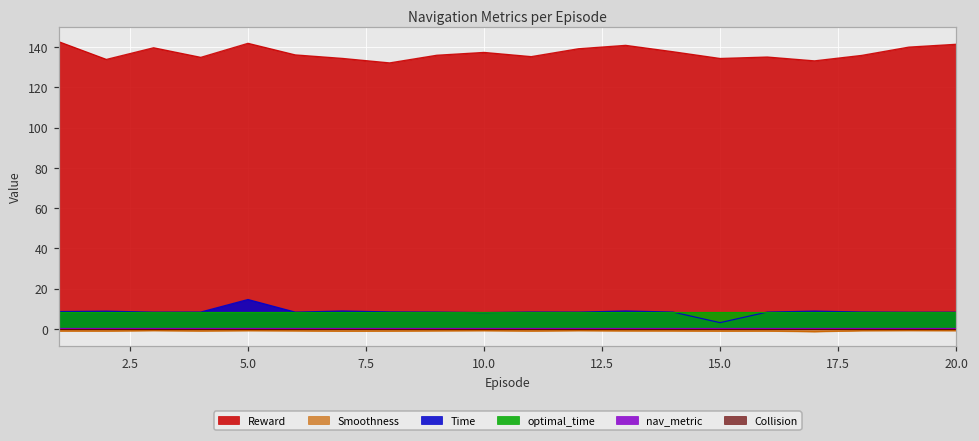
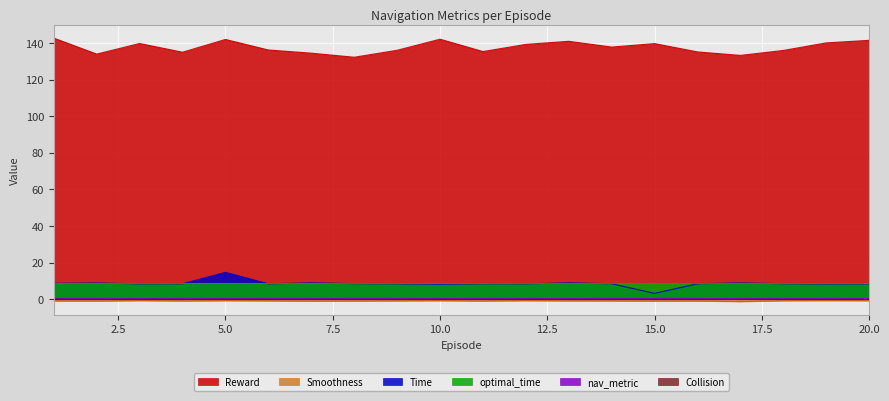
  {
    "Reward": {
      "5.0": 142,
-     "10.0": 137,
-     "15.0": 134,
+     "10.0": 142,
+     "15.0": 140,
      "20.0": 141
    },
    "Time": {
      "5.0": 15,
      "15.0": 3
    },
    "optimal_time": {
      "5.0": 9,
      "15.0": 9
    }
  }
